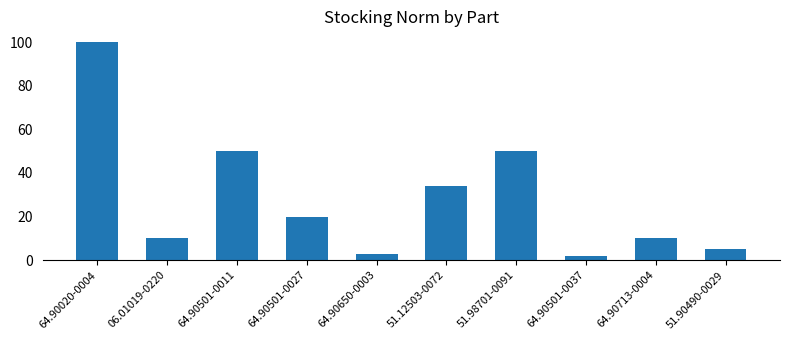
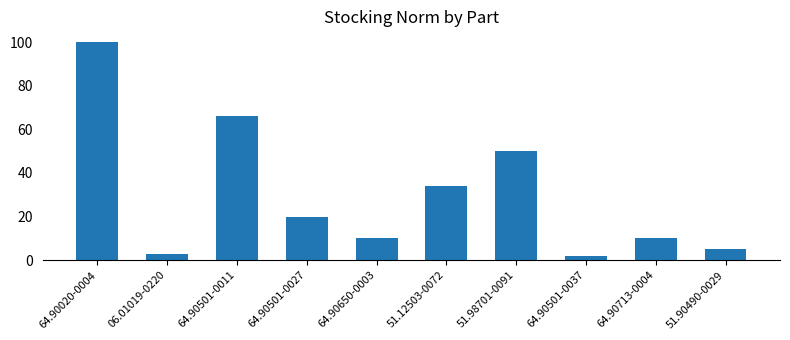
  {
    "64.90020-0004": 100,
-   "06.01019-0220": 10,
-   "64.90501-0011": 50,
+   "06.01019-0220": 3,
+   "64.90501-0011": 66,
    "64.90501-0027": 20,
-   "64.90650-0003": 3,
+   "64.90650-0003": 10,
    "51.12503-0072": 34,
    "51.98701-0091": 50,
    "64.90501-0037": 2,
    "64.90713-0004": 10,
    "51.90490-0029": 5
  }
